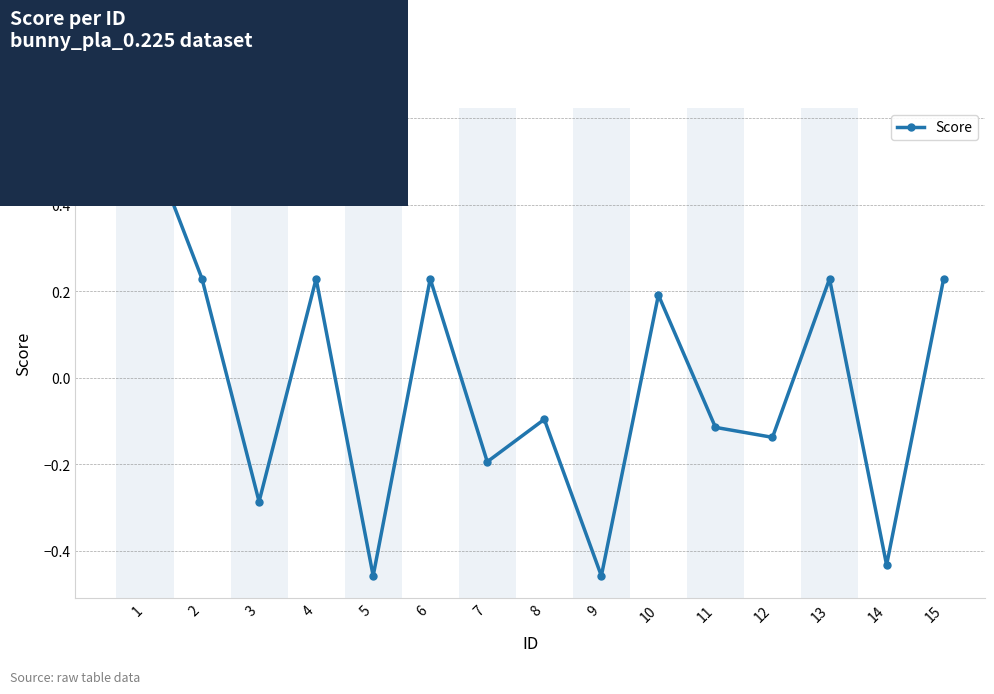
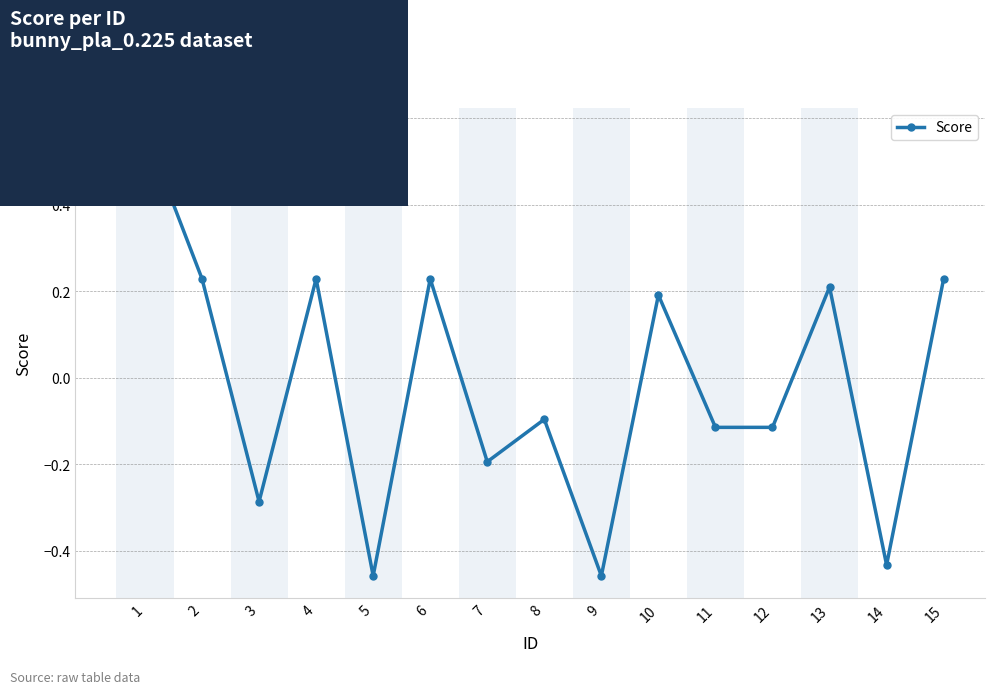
  {
    "1": 0.57,
    "2": 0.23,
    "3": -0.29,
    "4": 0.23,
    "5": -0.46,
    "6": 0.23,
    "7": -0.19,
    "8": -0.10,
    "9": -0.46,
    "10": 0.19,
    "11": -0.11,
-   "12": -0.14,
-   "13": 0.23,
+   "12": -0.11,
+   "13": 0.21,
    "14": -0.43,
    "15": 0.23
  }
